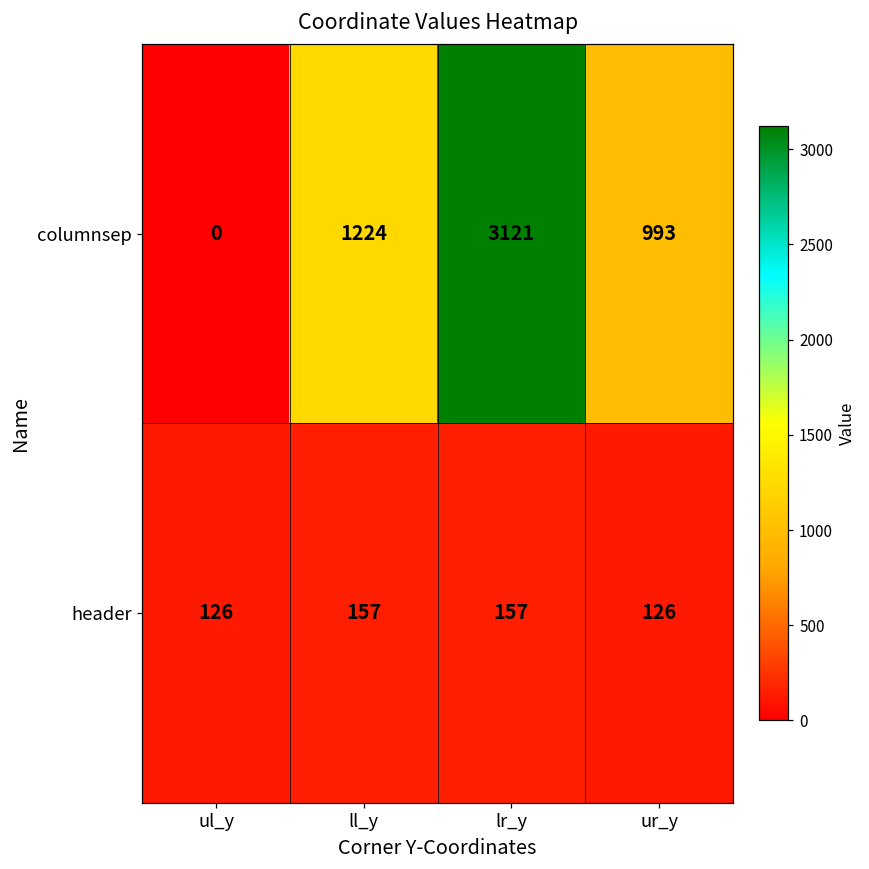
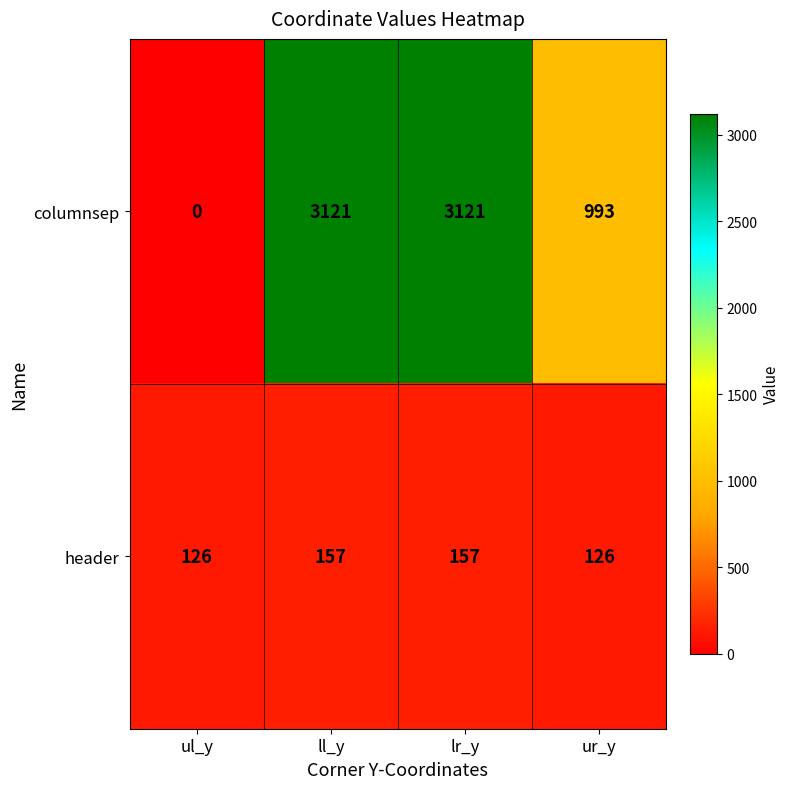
  {
    "columnsep": {
      "ul_y": 0,
-     "ll_y": 1224,
+     "ll_y": 3121,
      "lr_y": 3121,
      "ur_y": 993
    },
    "header": {
      "ul_y": 126,
      "ll_y": 157,
      "lr_y": 157,
      "ur_y": 126
    }
  }
